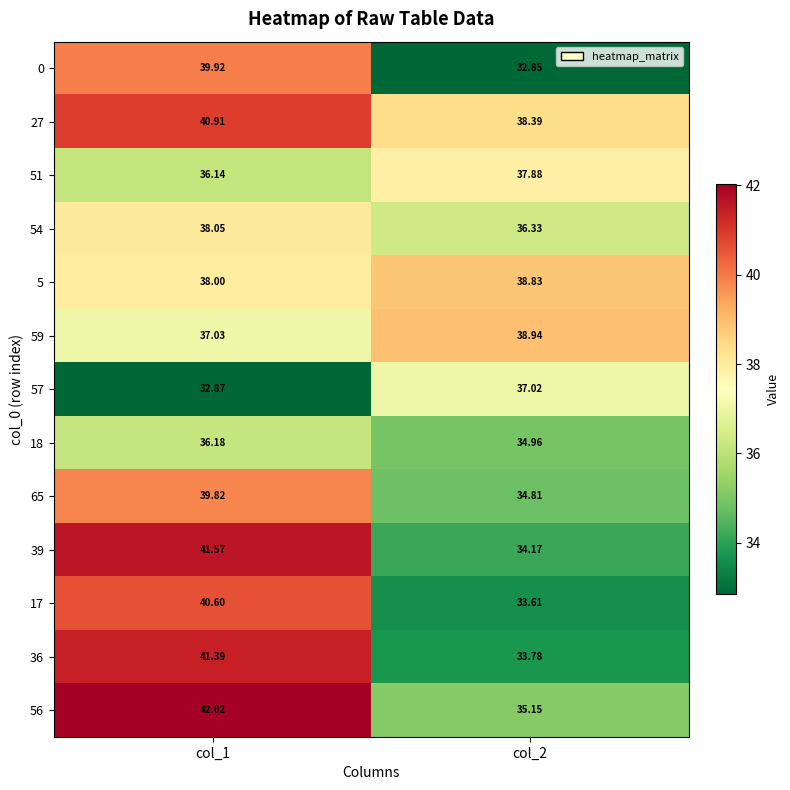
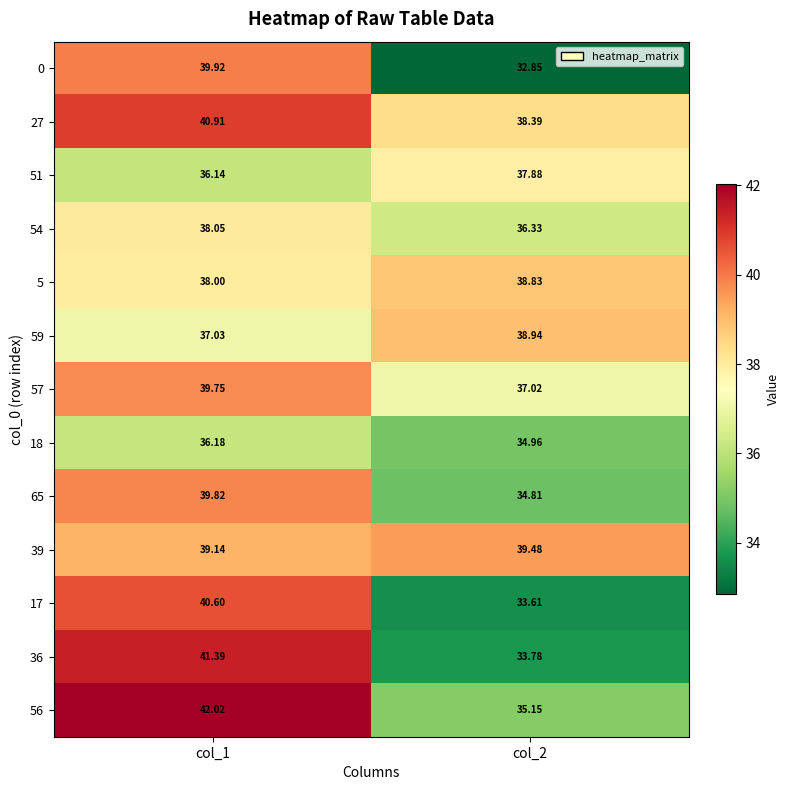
  {
    "0": {
      "col_1": 39.92,
      "col_2": 32.85
    },
    "27": {
      "col_1": 40.91,
      "col_2": 38.39
    },
    "51": {
      "col_1": 36.14,
      "col_2": 37.88
    },
    "54": {
      "col_1": 38.05,
      "col_2": 36.33
    },
    "5": {
      "col_1": 38.00,
      "col_2": 38.83
    },
    "59": {
      "col_1": 37.03,
      "col_2": 38.94
    },
    "57": {
-     "col_1": 32.87,
+     "col_1": 39.75,
      "col_2": 37.02
    },
    "18": {
      "col_1": 36.18,
      "col_2": 34.96
    },
    "65": {
      "col_1": 39.82,
      "col_2": 34.81
    },
    "39": {
-     "col_1": 41.57,
-     "col_2": 34.17
+     "col_1": 39.14,
+     "col_2": 39.48
    },
    "17": {
      "col_1": 40.60,
      "col_2": 33.61
    },
    "36": {
      "col_1": 41.39,
      "col_2": 33.78
    },
    "56": {
      "col_1": 42.02,
      "col_2": 35.15
    }
  }
